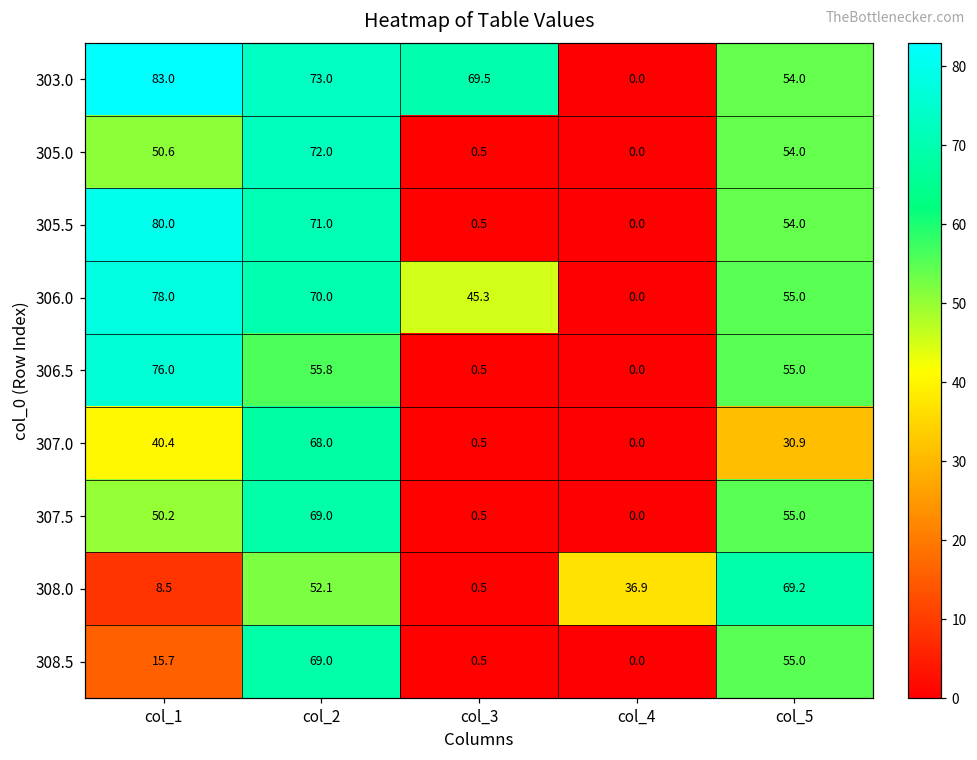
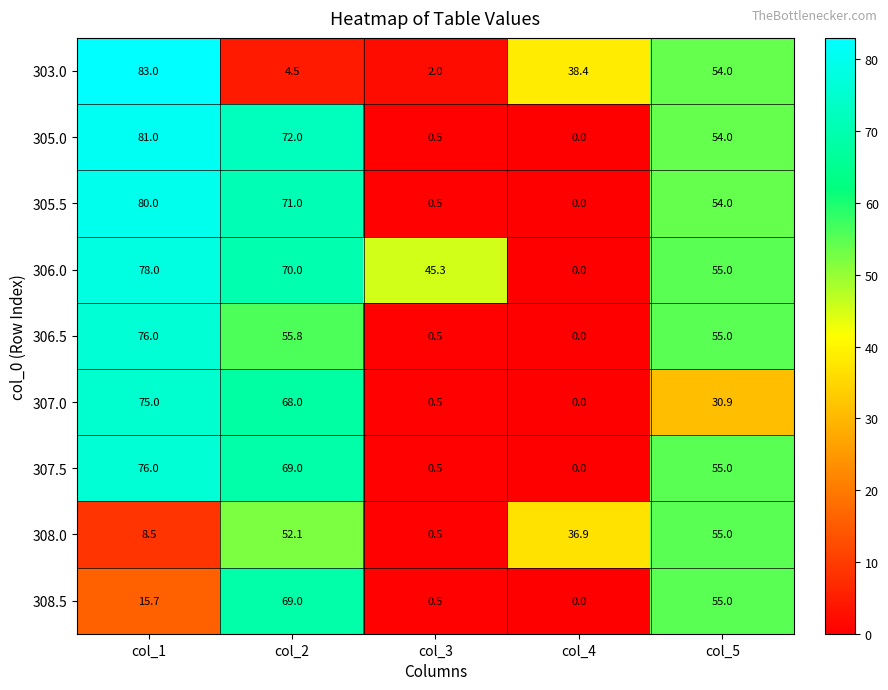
  {
    "303.0": {
      "col_1": 83.0,
-     "col_2": 73.0,
-     "col_3": 69.5,
-     "col_4": 0.0,
+     "col_2": 4.5,
+     "col_3": 2.0,
+     "col_4": 38.4,
      "col_5": 54.0
    },
    "305.0": {
-     "col_1": 50.6,
+     "col_1": 81.0,
      "col_2": 72.0,
      "col_3": 0.5,
      "col_4": 0.0,
      "col_5": 54.0
    },
    "305.5": {
      "col_1": 80.0,
      "col_2": 71.0,
      "col_3": 0.5,
      "col_4": 0.0,
      "col_5": 54.0
    },
    "306.0": {
      "col_1": 78.0,
      "col_2": 70.0,
      "col_3": 45.3,
      "col_4": 0.0,
      "col_5": 55.0
    },
    "306.5": {
      "col_1": 76.0,
      "col_2": 55.8,
      "col_3": 0.5,
      "col_4": 0.0,
      "col_5": 55.0
    },
    "307.0": {
-     "col_1": 40.4,
+     "col_1": 75.0,
      "col_2": 68.0,
      "col_3": 0.5,
      "col_4": 0.0,
      "col_5": 30.9
    },
    "307.5": {
-     "col_1": 50.2,
+     "col_1": 76.0,
      "col_2": 69.0,
      "col_3": 0.5,
      "col_4": 0.0,
      "col_5": 55.0
    },
    "308.0": {
      "col_1": 8.5,
      "col_2": 52.1,
      "col_3": 0.5,
      "col_4": 36.9,
-     "col_5": 69.2
+     "col_5": 55.0
    },
    "308.5": {
      "col_1": 15.7,
      "col_2": 69.0,
      "col_3": 0.5,
      "col_4": 0.0,
      "col_5": 55.0
    }
  }
